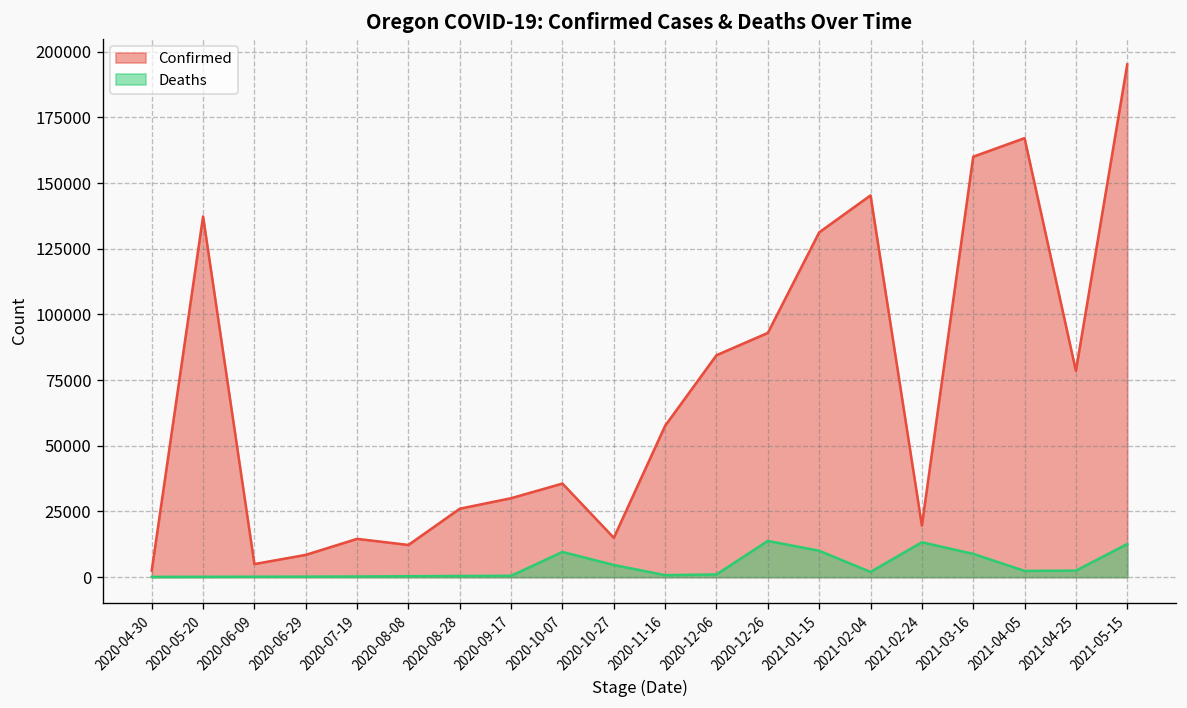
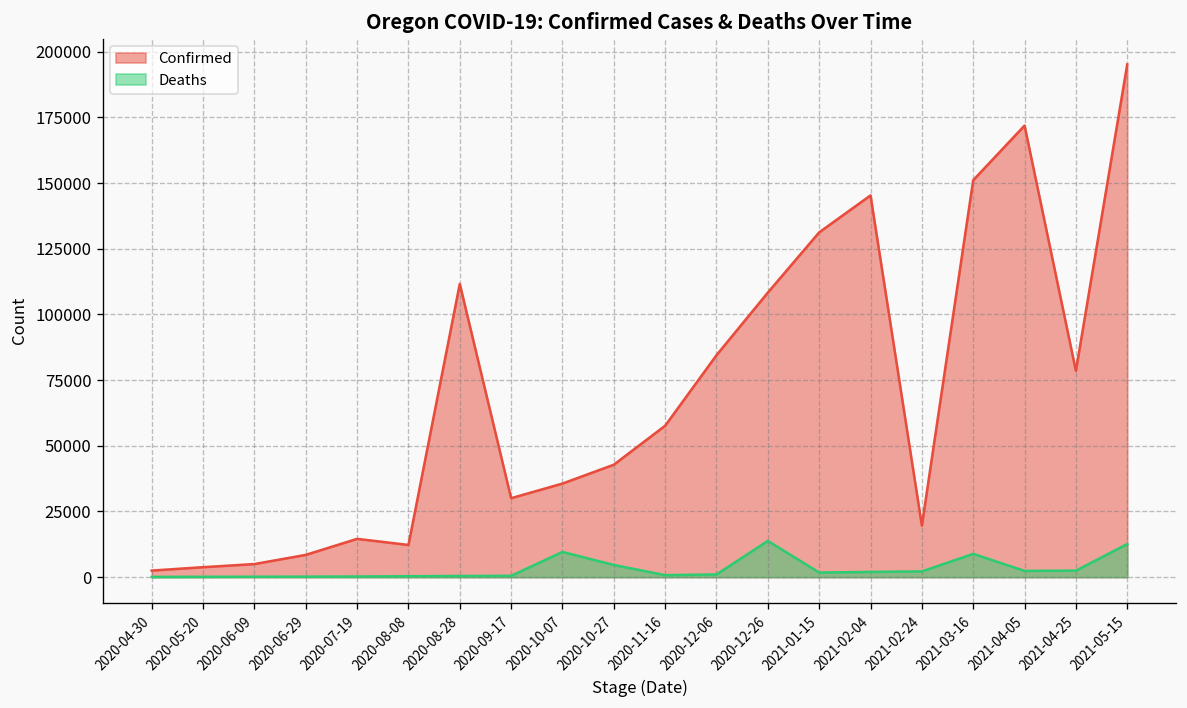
  {
    "Confirmed": {
      "2020-04-30": 3000,
-     "2020-05-20": 137000,
+     "2020-05-20": 4000,
      "2020-06-09": 5000,
      "2020-06-29": 8000,
      "2020-07-19": 15000,
      "2020-08-08": 12000,
-     "2020-08-28": 26000,
+     "2020-08-28": 112000,
      "2020-09-17": 30000,
      "2020-10-07": 36000,
-     "2020-10-27": 15000,
+     "2020-10-27": 43000,
      "2020-11-16": 58000,
      "2020-12-06": 84000,
-     "2020-12-26": 93000,
+     "2020-12-26": 108000,
      "2021-01-15": 131000,
      "2021-02-04": 145000,
      "2021-02-24": 20000,
-     "2021-03-16": 160000,
-     "2021-04-05": 167000,
+     "2021-03-16": 151000,
+     "2021-04-05": 172000,
      "2021-04-25": 79000,
      "2021-05-15": 195000
    },
    "Deaths": {
      "2020-04-30": 0,
      "2020-05-20": 0,
      "2020-06-09": 0,
      "2020-06-29": 0,
      "2020-07-19": 0,
      "2020-08-08": 0,
      "2020-08-28": 0,
      "2020-09-17": 1000,
      "2020-10-07": 10000,
      "2020-10-27": 5000,
      "2020-11-16": 1000,
      "2020-12-06": 1000,
      "2020-12-26": 14000,
-     "2021-01-15": 10000,
+     "2021-01-15": 2000,
      "2021-02-04": 2000,
-     "2021-02-24": 13000,
+     "2021-02-24": 2000,
      "2021-03-16": 9000,
      "2021-04-05": 2000,
      "2021-04-25": 2000,
      "2021-05-15": 13000
    }
  }
